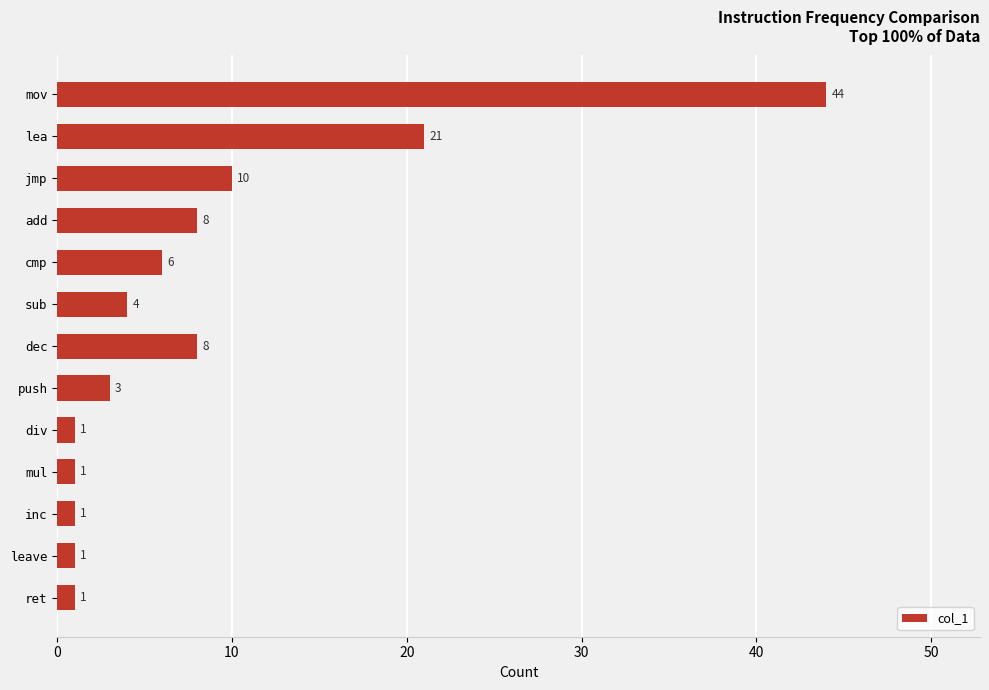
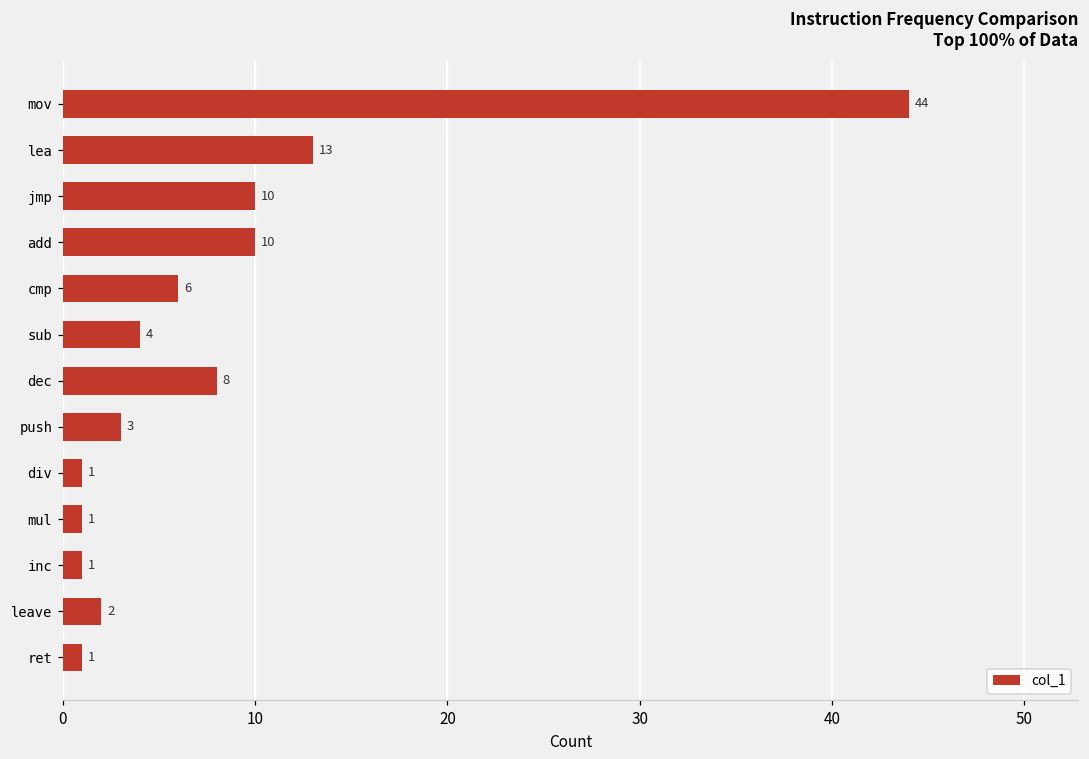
  {
    "mov": 44,
-   "lea": 21,
+   "lea": 13,
    "jmp": 10,
-   "add": 8,
+   "add": 10,
    "cmp": 6,
    "sub": 4,
    "dec": 8,
    "push": 3,
    "div": 1,
    "mul": 1,
    "inc": 1,
-   "leave": 1,
+   "leave": 2,
    "ret": 1
  }
